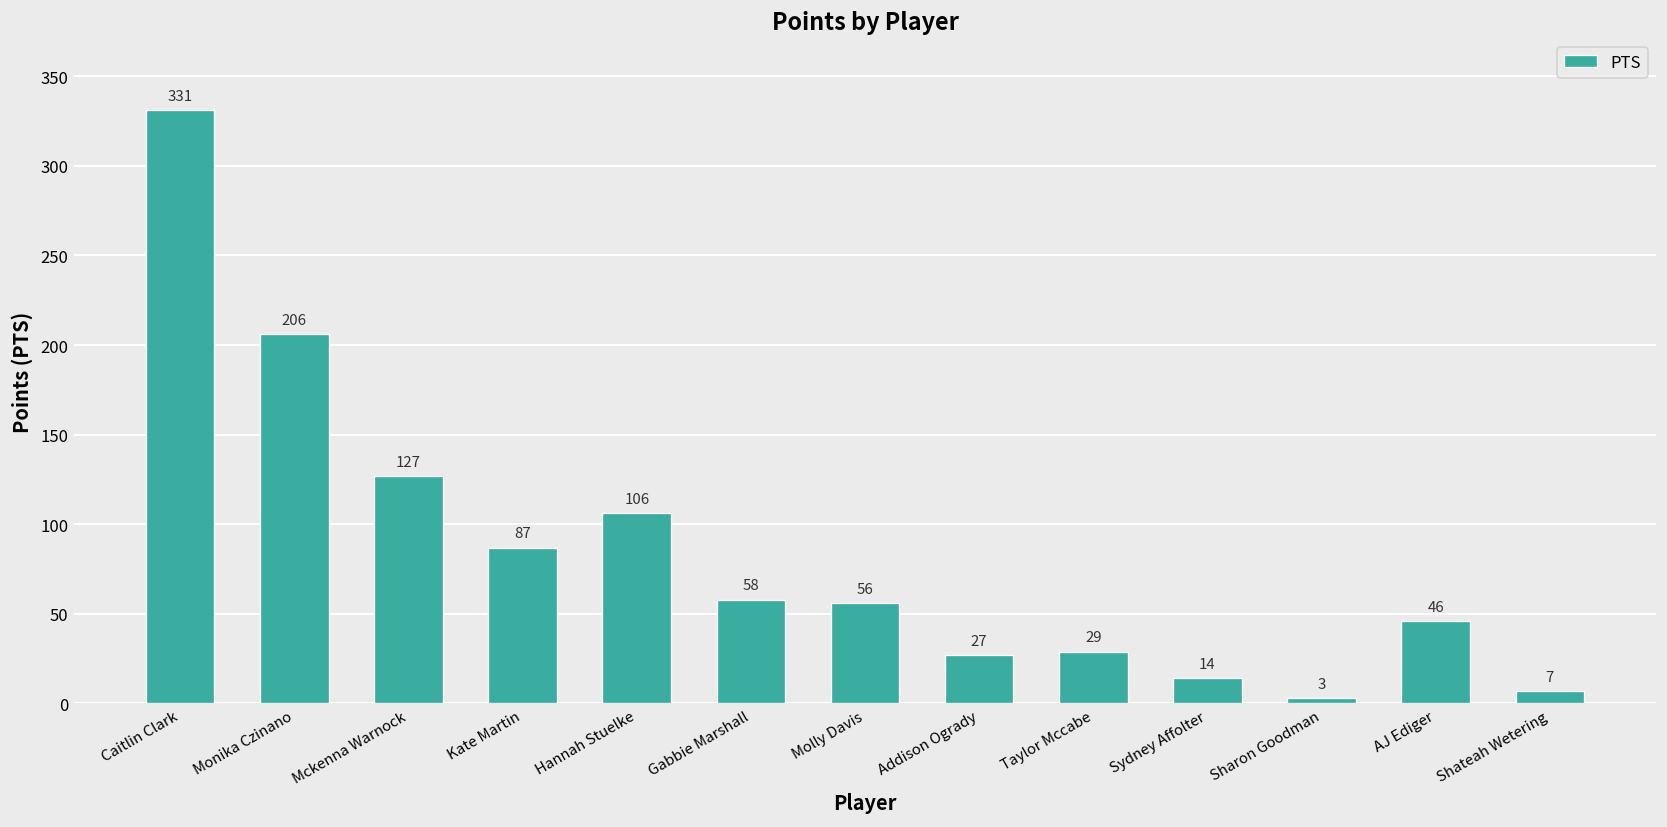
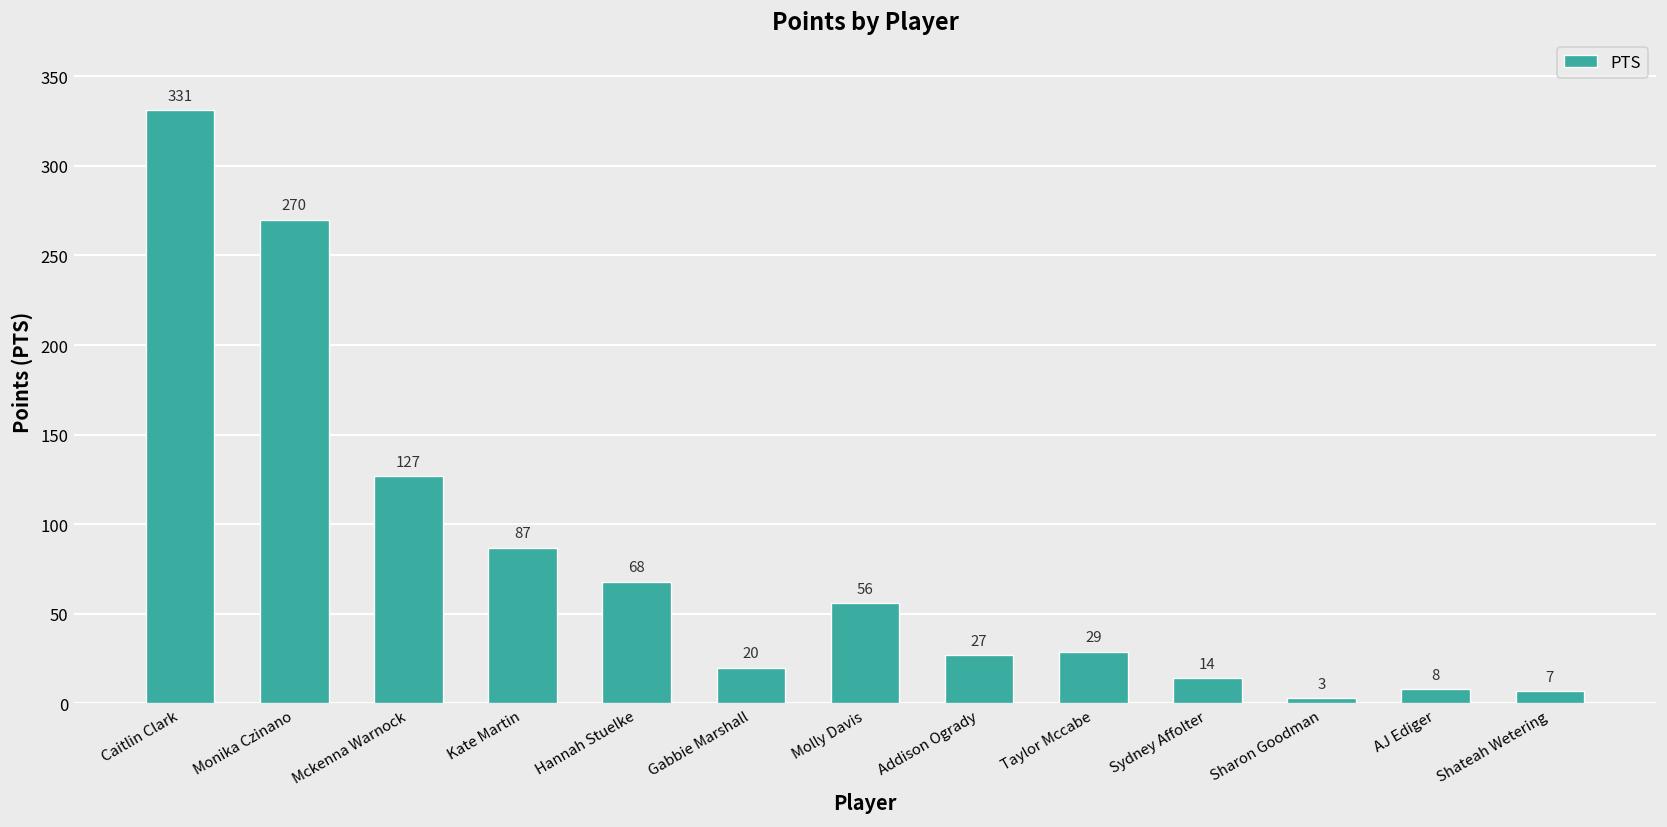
  {
    "Caitlin Clark": 331,
-   "Monika Czinano": 206,
+   "Monika Czinano": 270,
    "Mckenna Warnock": 127,
    "Kate Martin": 87,
-   "Hannah Stuelke": 106,
-   "Gabbie Marshall": 58,
+   "Hannah Stuelke": 68,
+   "Gabbie Marshall": 20,
    "Molly Davis": 56,
    "Addison Ogrady": 27,
    "Taylor Mccabe": 29,
    "Sydney Affolter": 14,
    "Sharon Goodman": 3,
-   "AJ Ediger": 46,
+   "AJ Ediger": 8,
    "Shateah Wetering": 7
  }
